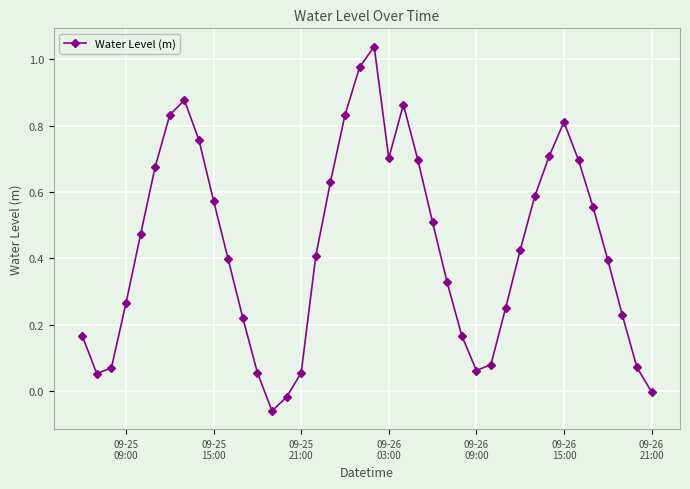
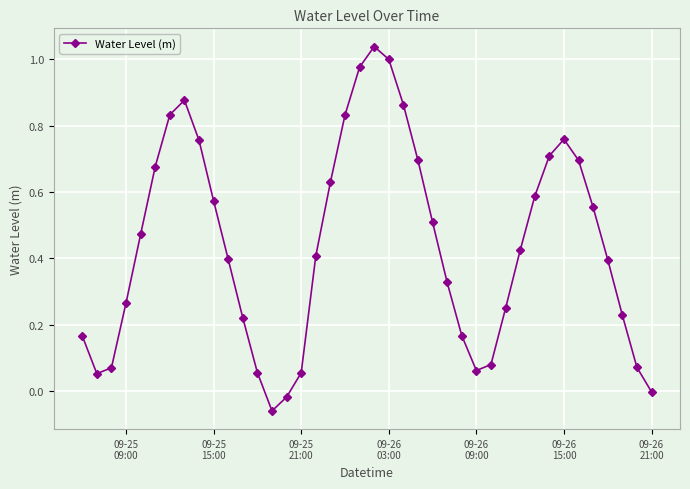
  {
    "09-25 09:00": 0.27,
    "09-25 15:00": 0.57,
    "09-25 21:00": 0.05,
-   "09-26 03:00": 0.70,
+   "09-26 03:00": 1.00,
    "09-26 09:00": 0.06,
-   "09-26 15:00": 0.81,
+   "09-26 15:00": 0.76,
    "09-26 21:00": 0.00
  }
